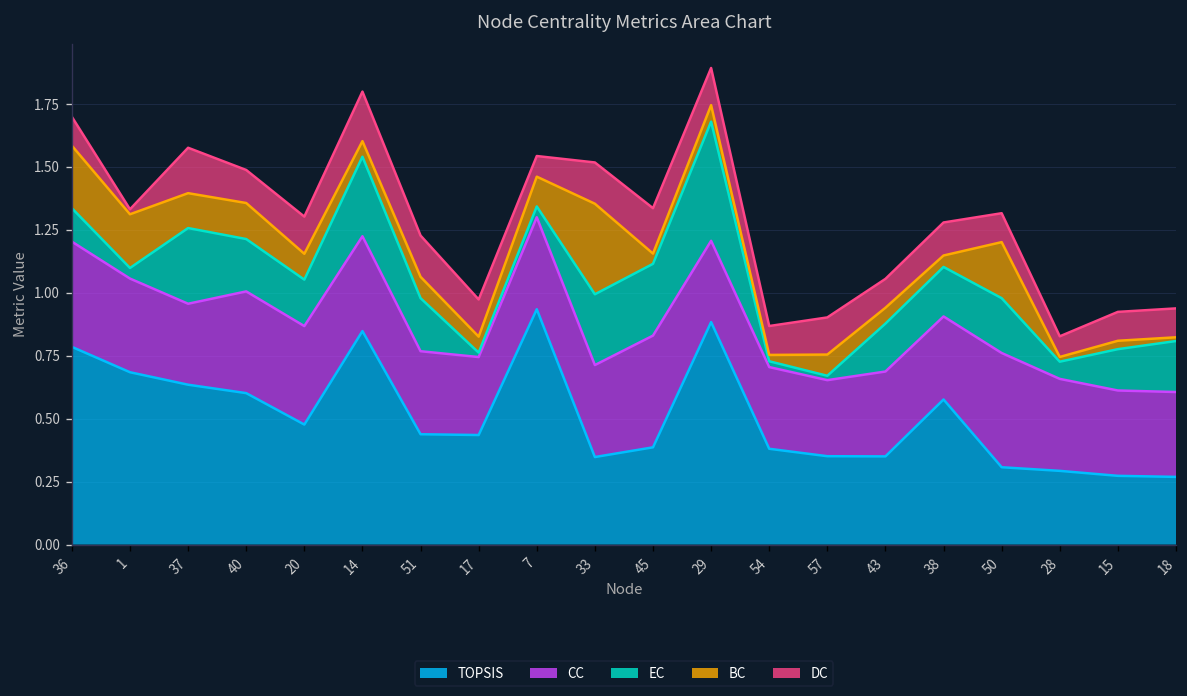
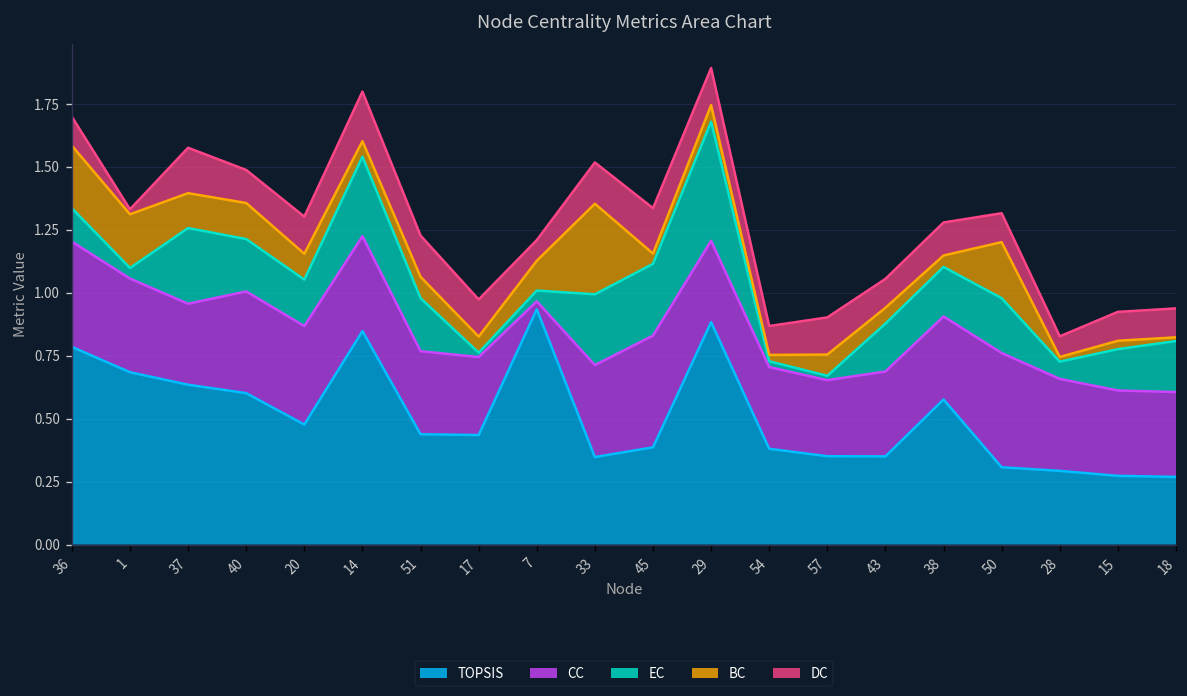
  {
    "TOPSIS": {
      "36": 0.79,
      "1": 0.68,
      "37": 0.63,
      "40": 0.60,
      "20": 0.48,
      "14": 0.85,
      "51": 0.44,
      "17": 0.44,
      "7": 0.93,
      "33": 0.35,
      "45": 0.39,
      "29": 0.88,
      "54": 0.38,
      "57": 0.35,
      "43": 0.35,
      "38": 0.58,
      "50": 0.31,
      "28": 0.29,
      "15": 0.27,
      "18": 0.27
    },
    "CC": {
      "36": 0.42,
      "1": 0.37,
      "37": 0.32,
      "40": 0.40,
      "20": 0.39,
      "14": 0.38,
      "51": 0.33,
      "17": 0.31,
-     "7": 0.37,
+     "7": 0.03,
      "33": 0.37,
      "45": 0.44,
      "29": 0.32,
      "54": 0.32,
      "57": 0.30,
      "43": 0.34,
      "38": 0.33,
      "50": 0.45,
      "28": 0.37,
      "15": 0.34,
      "18": 0.34
    },
    "EC": {
      "36": 0.13,
      "1": 0.04,
      "37": 0.30,
      "40": 0.21,
      "20": 0.18,
      "14": 0.32,
      "51": 0.21,
      "17": 0.02,
      "7": 0.04,
      "33": 0.28,
      "45": 0.29,
      "29": 0.47,
      "54": 0.02,
      "57": 0.02,
      "43": 0.19,
      "38": 0.20,
      "50": 0.22,
      "28": 0.07,
      "15": 0.16,
      "18": 0.20
    },
    "BC": {
      "36": 0.25,
      "1": 0.21,
      "37": 0.14,
      "40": 0.14,
      "20": 0.10,
      "14": 0.06,
      "51": 0.08,
      "17": 0.06,
      "7": 0.12,
      "33": 0.36,
      "45": 0.04,
      "29": 0.07,
      "54": 0.03,
      "57": 0.08,
      "43": 0.06,
      "38": 0.05,
      "50": 0.22,
      "28": 0.02,
      "15": 0.03,
      "18": 0.01
    },
    "DC": {
      "36": 0.11,
      "1": 0.02,
      "37": 0.18,
      "40": 0.13,
      "20": 0.15,
      "14": 0.20,
      "51": 0.16,
      "17": 0.15,
      "7": 0.08,
      "33": 0.16,
      "45": 0.18,
      "29": 0.15,
      "54": 0.11,
      "57": 0.15,
      "43": 0.11,
      "38": 0.13,
      "50": 0.11,
      "28": 0.08,
      "15": 0.11,
      "18": 0.11
    }
  }
